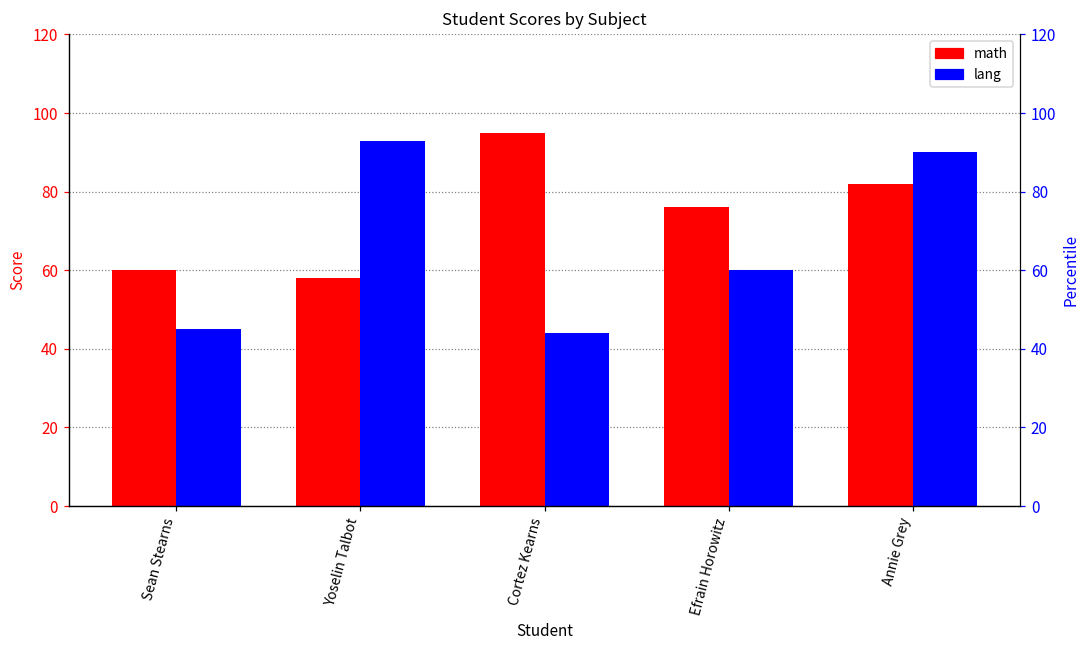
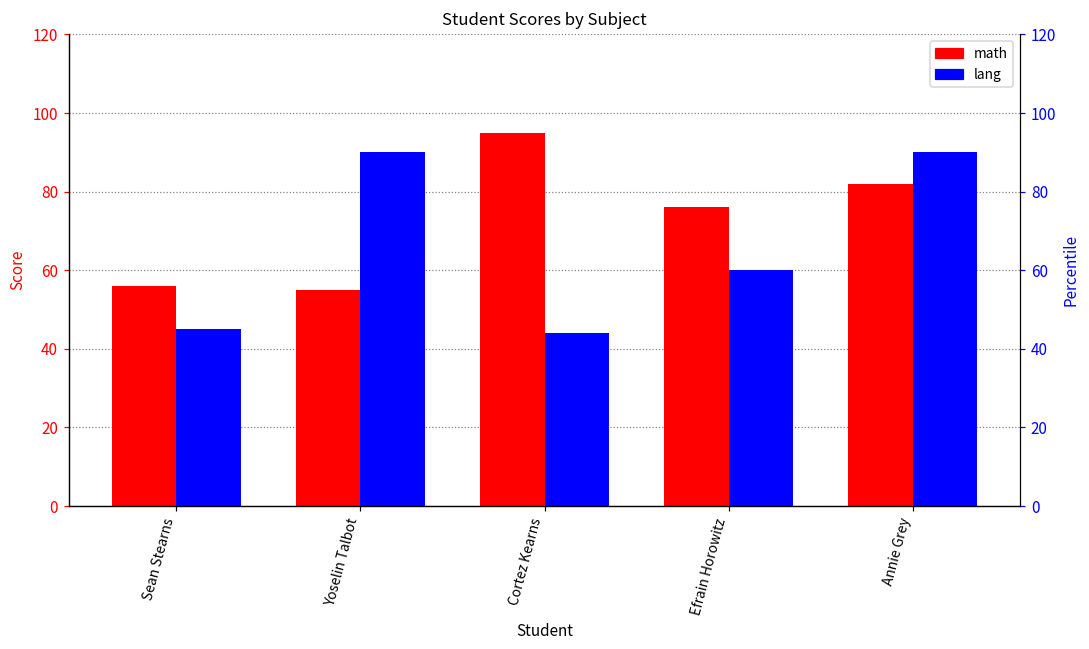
  {
    "math": {
-     "Sean Stearns": 60,
-     "Yoselin Talbot": 58,
+     "Sean Stearns": 56,
+     "Yoselin Talbot": 55,
      "Cortez Kearns": 95,
      "Efrain Horowitz": 76,
      "Annie Grey": 82
    },
    "lang": {
      "Sean Stearns": 45,
-     "Yoselin Talbot": 93,
+     "Yoselin Talbot": 90,
      "Cortez Kearns": 44,
      "Efrain Horowitz": 60,
      "Annie Grey": 90
    }
  }
